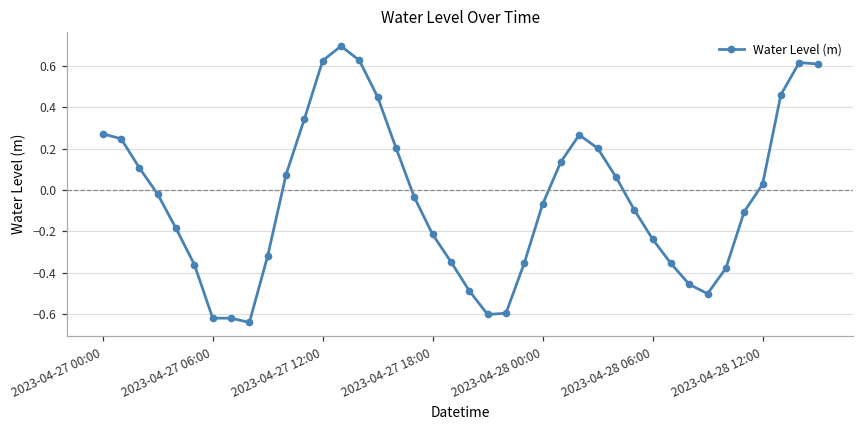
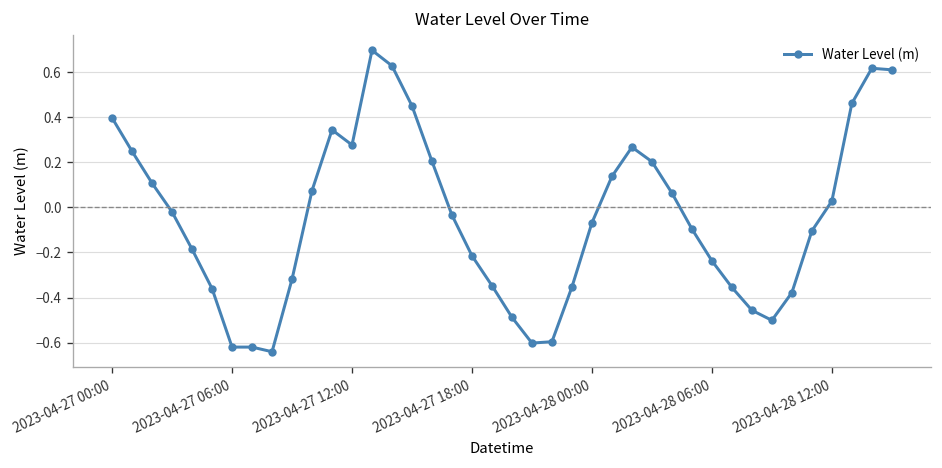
  {
-   "2023-04-27 00:00": 0.27,
+   "2023-04-27 00:00": 0.40,
    "2023-04-27 06:00": -0.62,
-   "2023-04-27 12:00": 0.63,
+   "2023-04-27 12:00": 0.28,
    "2023-04-27 18:00": -0.21,
    "2023-04-28 00:00": -0.07,
    "2023-04-28 06:00": -0.24,
    "2023-04-28 12:00": 0.03
  }
